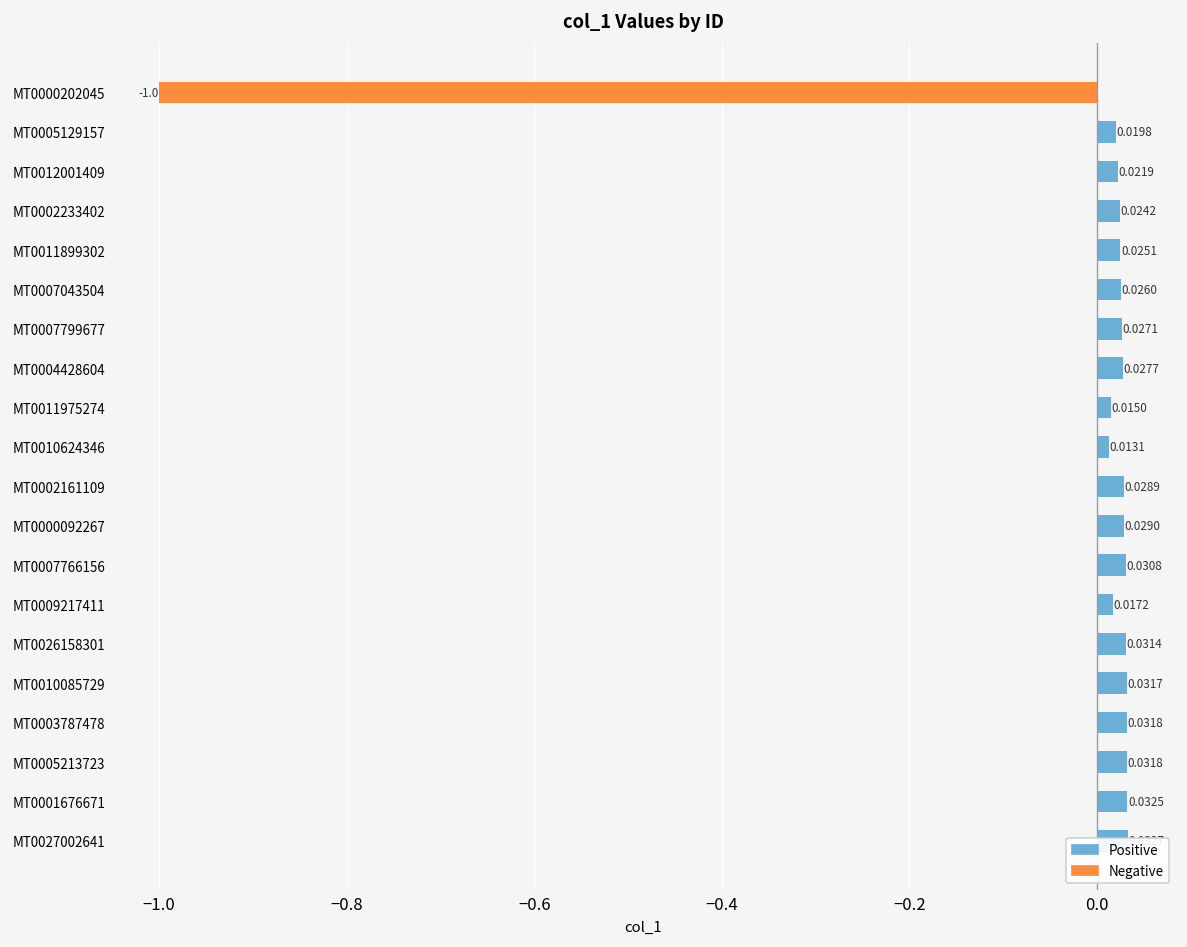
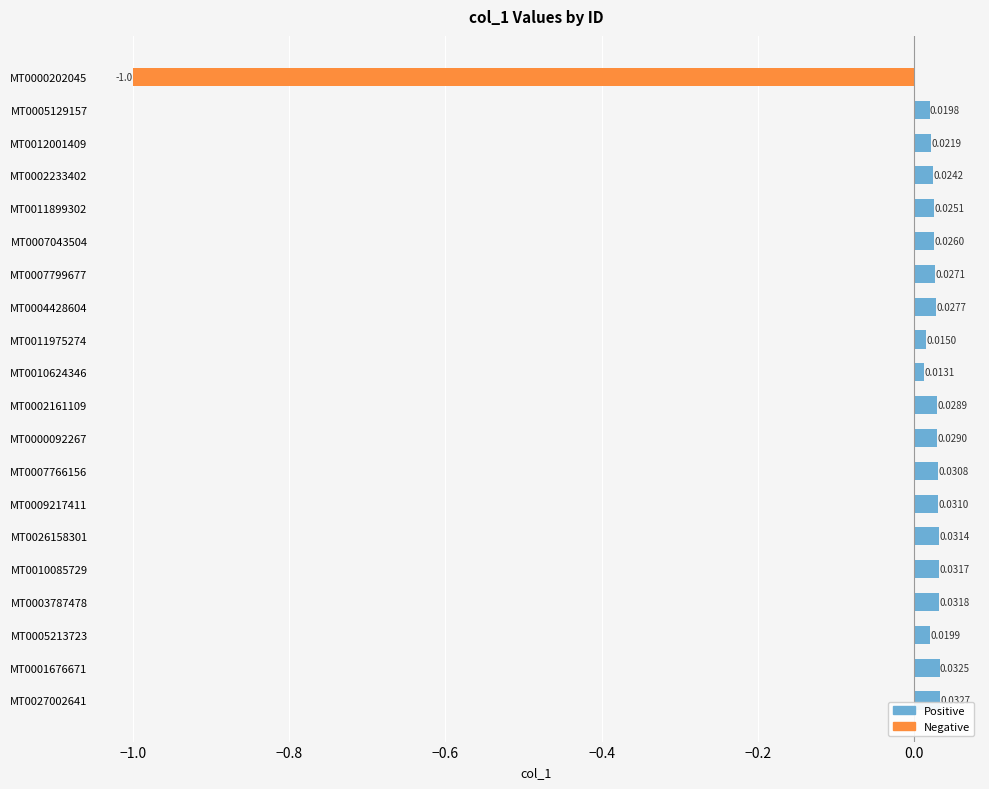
  {
    "MT0000202045": -1.0,
    "MT0005129157": 0.0198,
    "MT0012001409": 0.0219,
    "MT0002233402": 0.0242,
    "MT0011899302": 0.0251,
    "MT0007043504": 0.0260,
    "MT0007799677": 0.0271,
    "MT0004428604": 0.0277,
    "MT0011975274": 0.0150,
    "MT0010624346": 0.0131,
    "MT0002161109": 0.0289,
    "MT0000092267": 0.0290,
    "MT0007766156": 0.0308,
-   "MT0009217411": 0.0172,
+   "MT0009217411": 0.0310,
    "MT0026158301": 0.0314,
    "MT0010085729": 0.0317,
    "MT0003787478": 0.0318,
-   "MT0005213723": 0.0318,
+   "MT0005213723": 0.0199,
    "MT0001676671": 0.0325
  }
